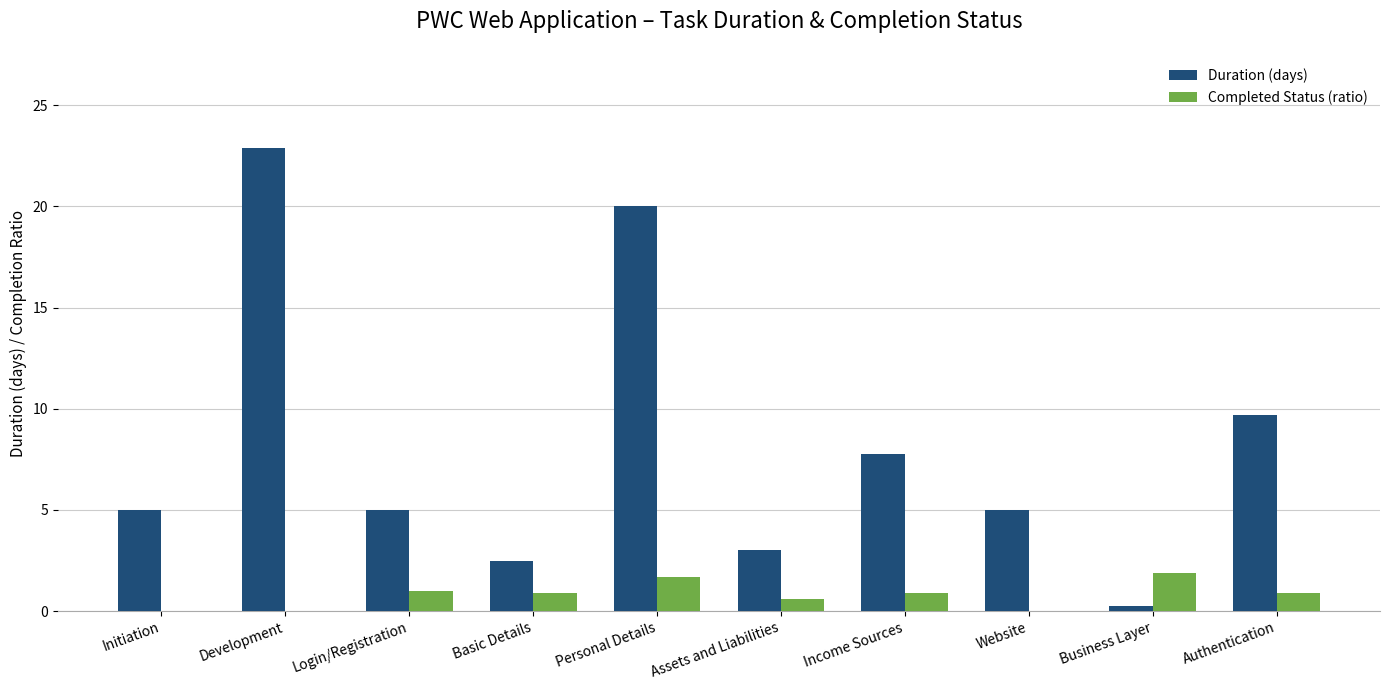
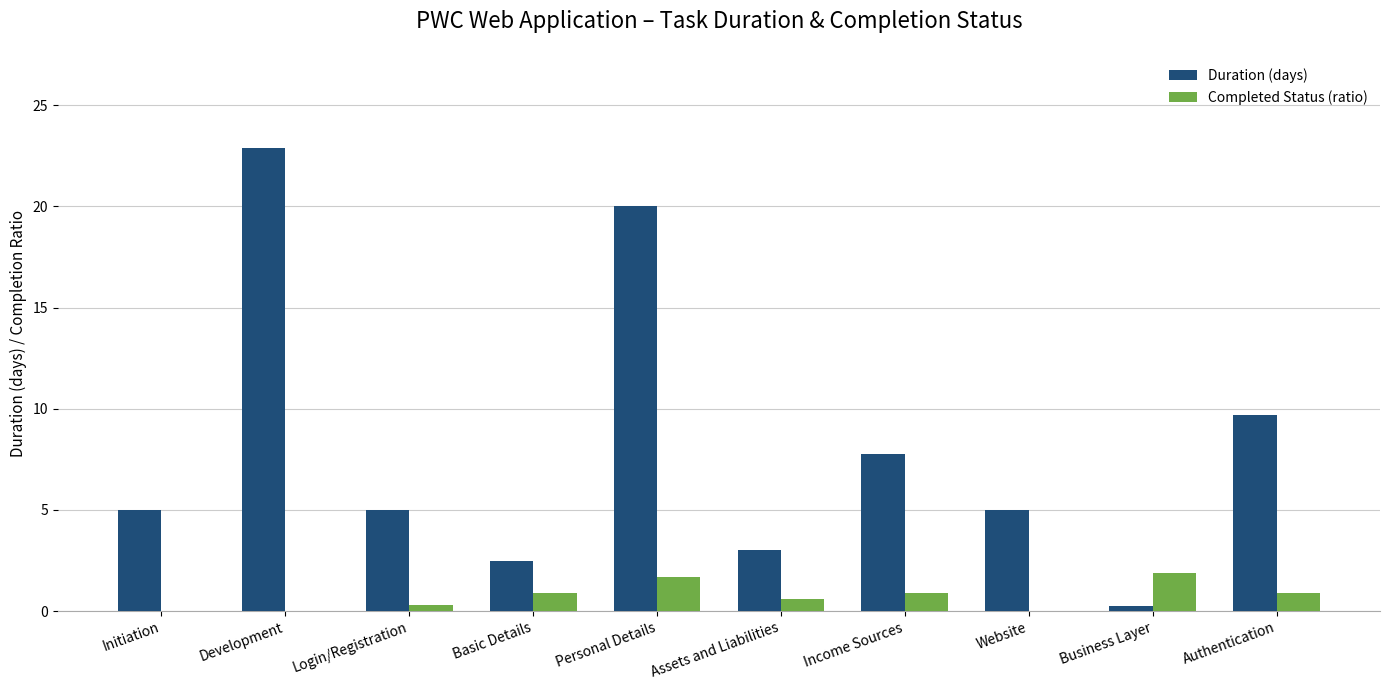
  {
    "Duration (days)": {
      "Initiation": 5.0,
      "Development": 22.9,
      "Login/Registration": 5.0,
      "Basic Details": 2.5,
      "Personal Details": 20.0,
      "Assets and Liabilities": 3.0,
      "Income Sources": 7.8,
      "Website": 5.0,
      "Business Layer": 0.3,
      "Authentication": 9.7
    },
    "Completed Status (ratio)": {
      "Initiation": 0.0,
      "Development": 0.0,
-     "Login/Registration": 1.0,
+     "Login/Registration": 0.3,
      "Basic Details": 0.9,
      "Personal Details": 1.7,
      "Assets and Liabilities": 0.6,
      "Income Sources": 0.9,
      "Website": 0.0,
      "Business Layer": 1.9,
      "Authentication": 0.9
    }
  }
